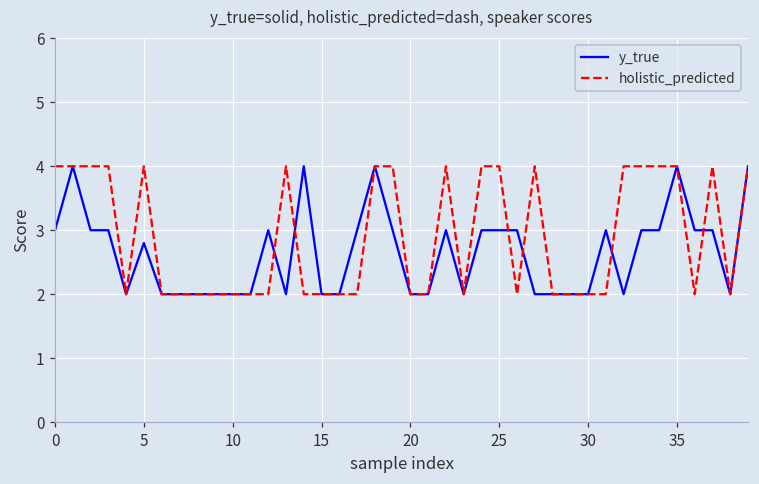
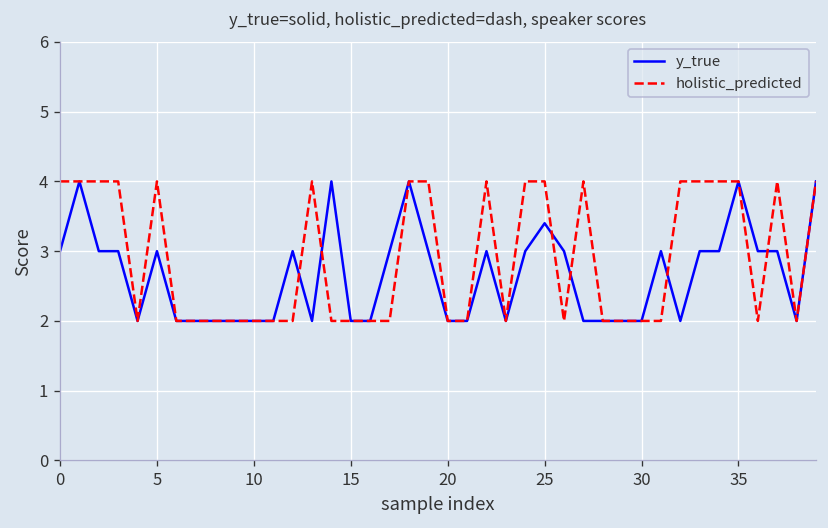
  {
    "y_true": {
      "0": 3.0,
-     "5": 2.8,
-     "25": 3.0
+     "5": 3.0,
+     "25": 3.4
    },
    "holistic_predicted": {
      "0": 4.0,
      "5": 4.0,
      "25": 4.0
    }
  }
